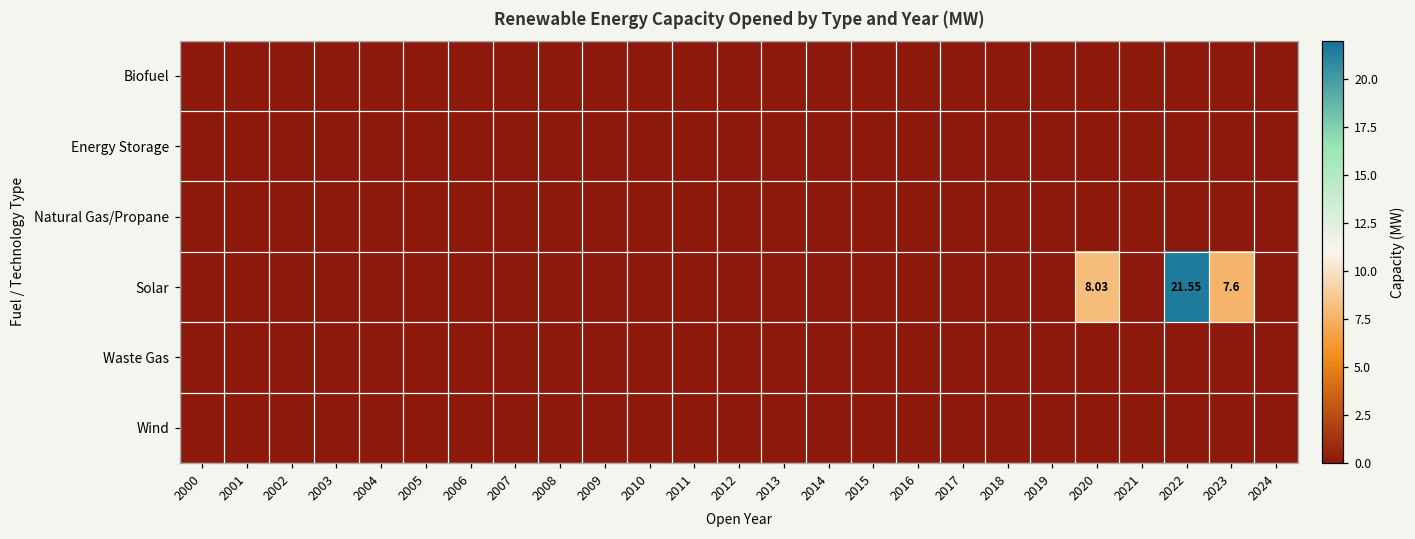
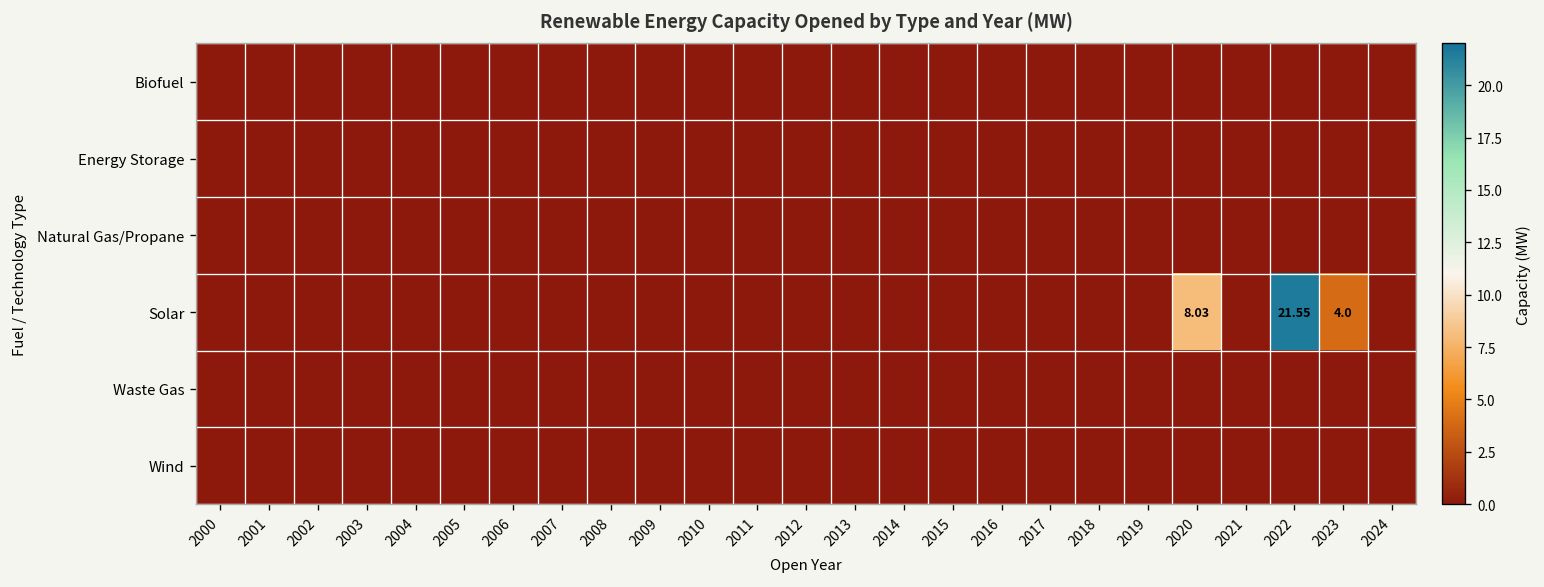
  {
    "Solar": {
      "2020": 8.03,
      "2022": 21.55,
-     "2023": 7.6
+     "2023": 4.0
    }
  }
